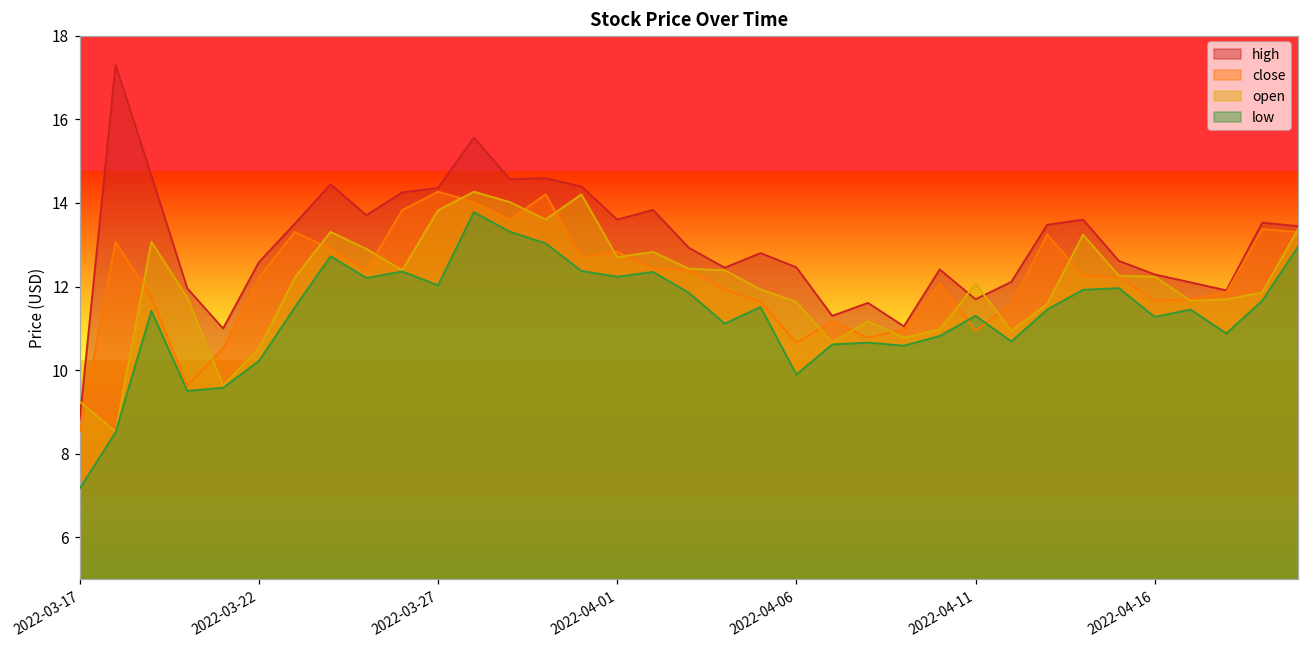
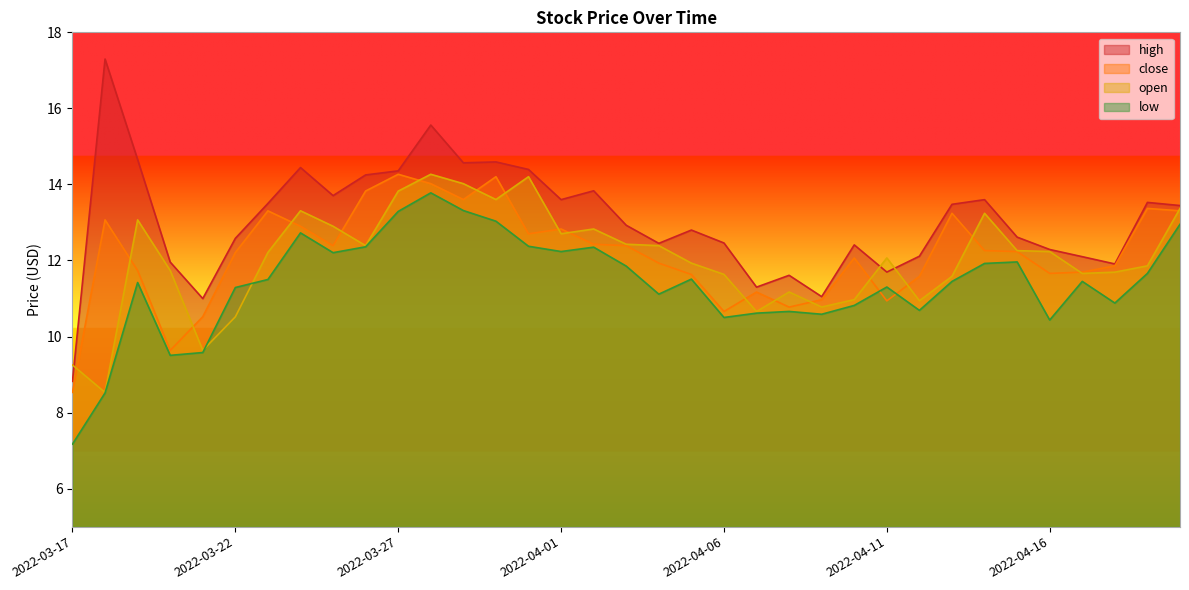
  {
    "high": {
      "2022-03-17": 8.8,
      "2022-03-22": 12.6,
      "2022-03-27": 14.4,
      "2022-04-01": 13.6,
      "2022-04-06": 12.5,
      "2022-04-11": 11.7
    },
    "low": {
      "2022-03-17": 7.2,
-     "2022-03-22": 10.2,
-     "2022-03-27": 12.0,
+     "2022-03-22": 11.3,
+     "2022-03-27": 13.3,
      "2022-04-01": 12.2,
-     "2022-04-06": 9.9,
+     "2022-04-06": 10.5,
      "2022-04-11": 11.3,
-     "2022-04-16": 11.3
+     "2022-04-16": 10.4
    }
  }
